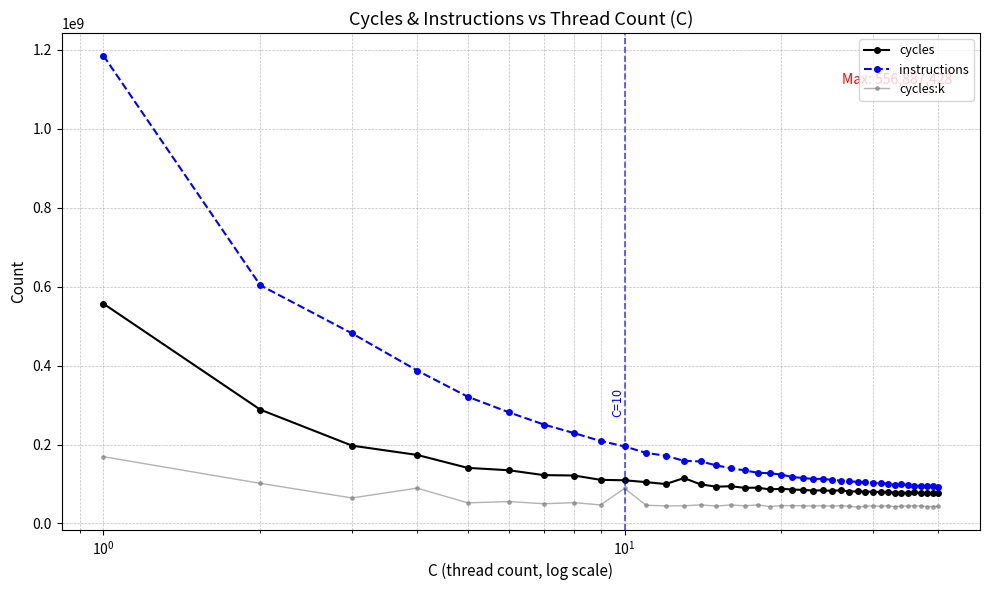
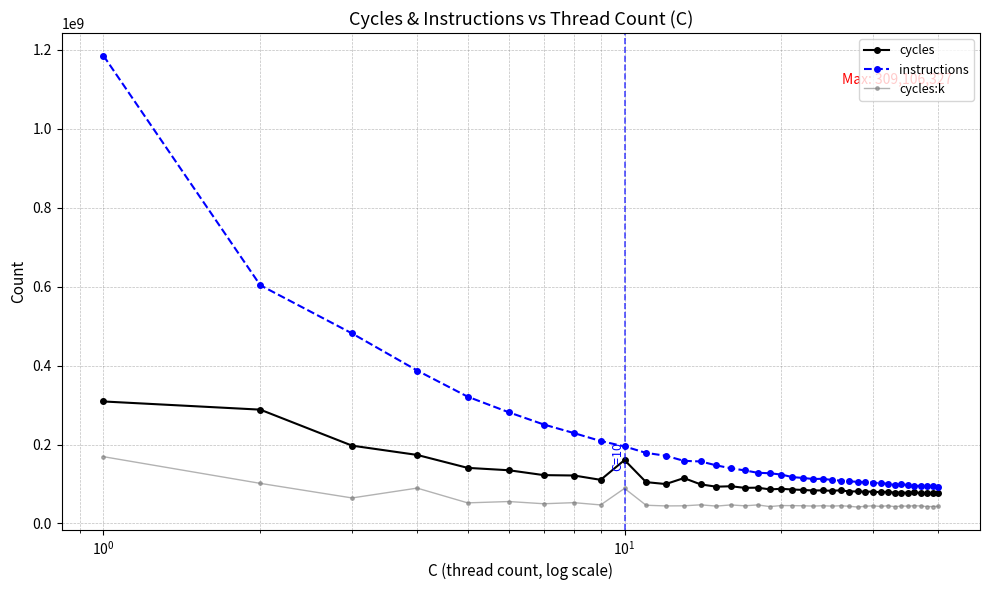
  {
    "cycles": {
-     "10^0": 560000000,
-     "10^1": 110000000
+     "10^0": 310000000,
+     "10^1": 160000000
    },
    "instructions": {
      "10^0": 1190000000
    },
    "cycles:k": {
      "10^0": 170000000,
      "10^1": 90000000
    }
  }
